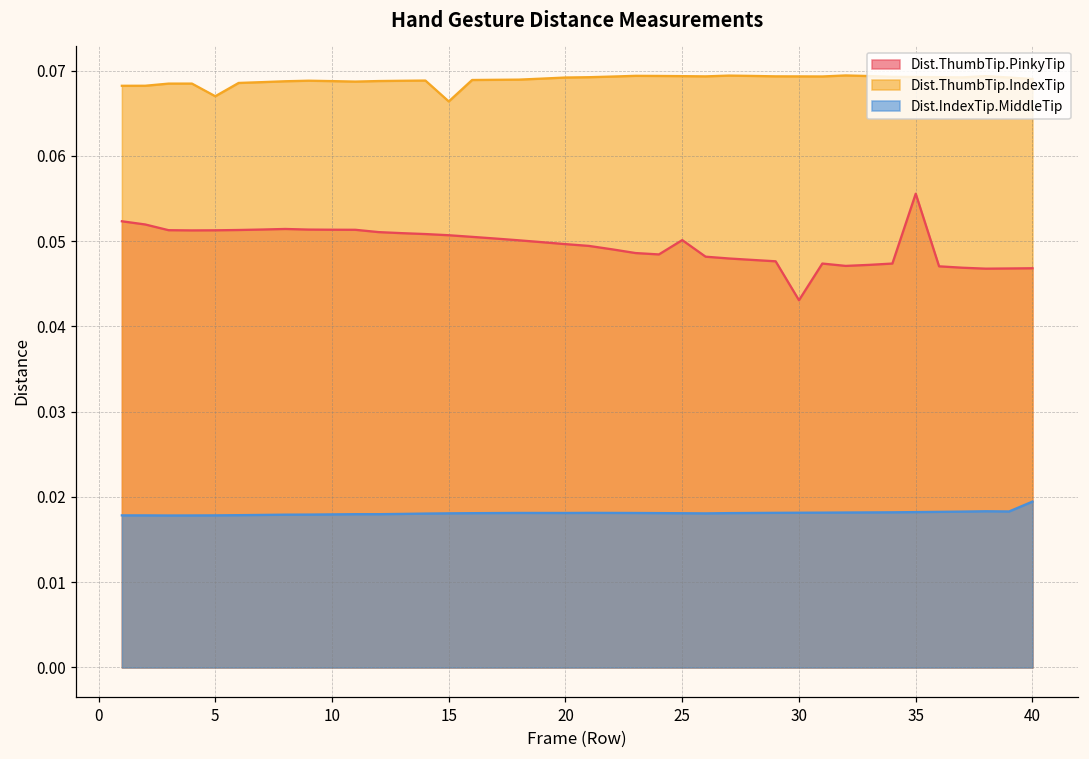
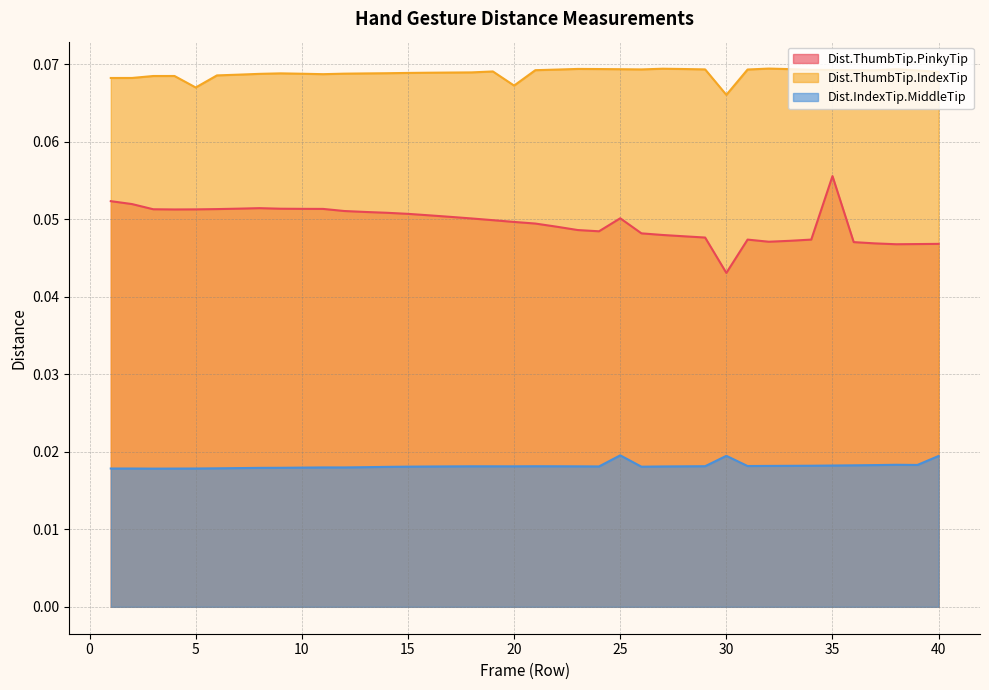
  {
    "Dist.ThumbTip.PinkyTip": {
      "5": 0.051,
      "10": 0.051,
      "15": 0.051,
      "20": 0.050,
      "25": 0.050,
      "30": 0.043,
      "35": 0.056,
      "40": 0.047
    },
    "Dist.ThumbTip.IndexTip": {
      "5": 0.067,
      "10": 0.069,
-     "15": 0.066,
-     "20": 0.069,
+     "15": 0.069,
+     "20": 0.067,
      "25": 0.069,
-     "30": 0.069
+     "30": 0.066
    },
    "Dist.IndexTip.MiddleTip": {
      "5": 0.018,
      "10": 0.018,
      "15": 0.018,
      "20": 0.018,
-     "25": 0.018,
-     "30": 0.018,
+     "25": 0.020,
+     "30": 0.019,
      "35": 0.018,
      "40": 0.019
    }
  }
